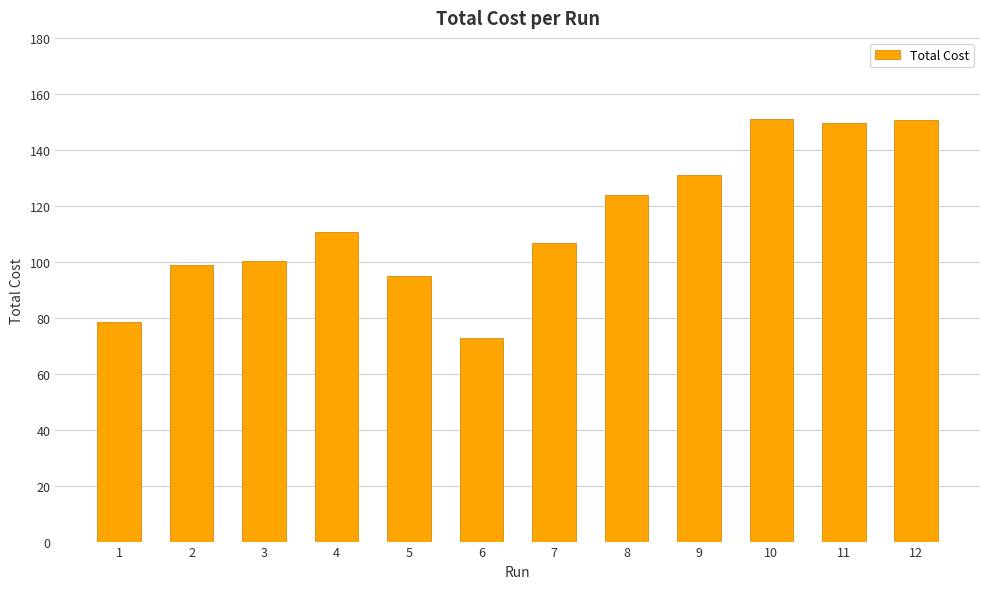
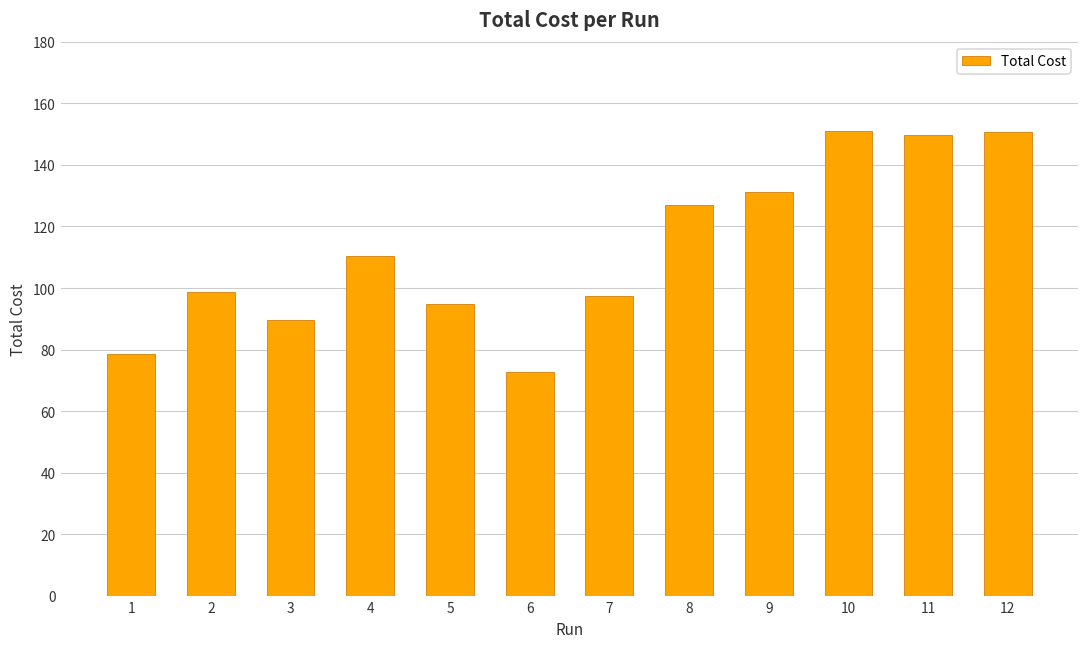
  {
    "1": 78,
    "2": 99,
-   "3": 100,
+   "3": 90,
    "4": 111,
    "5": 95,
    "6": 73,
-   "7": 107,
-   "8": 124,
+   "7": 97,
+   "8": 127,
    "9": 131,
    "10": 151,
    "11": 150,
    "12": 151
  }
